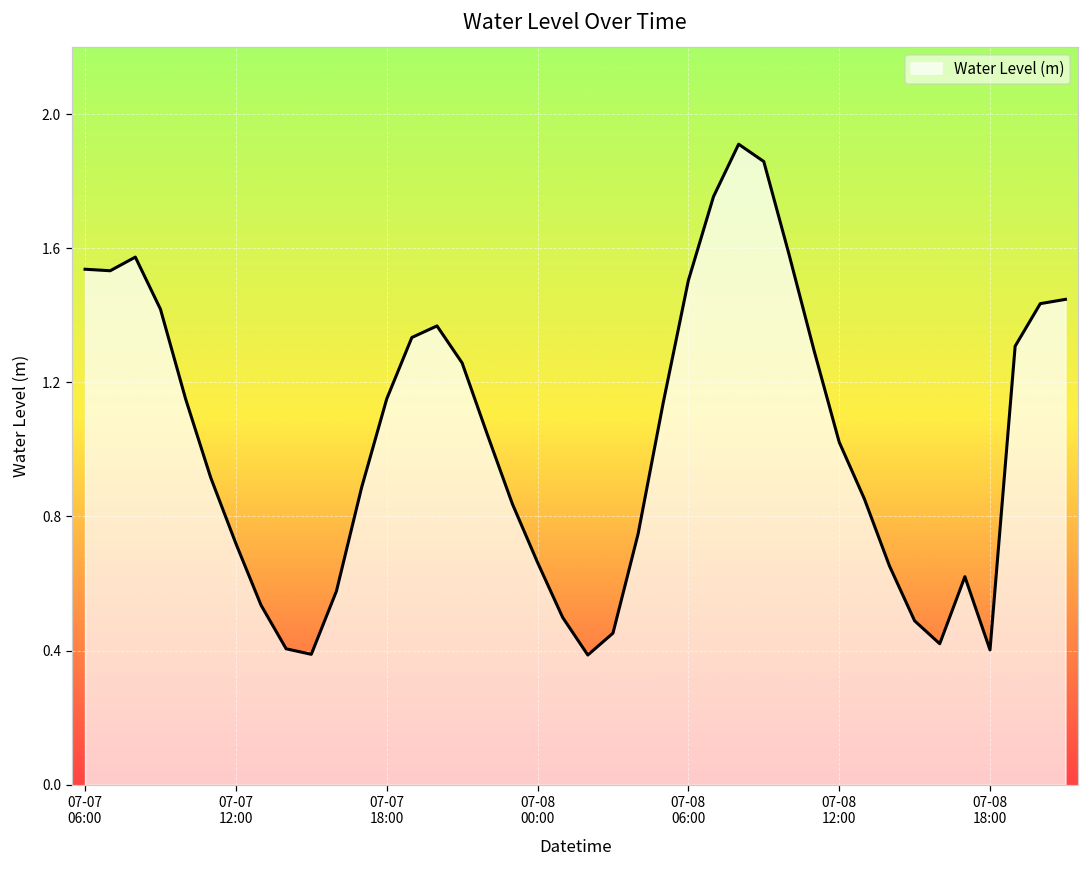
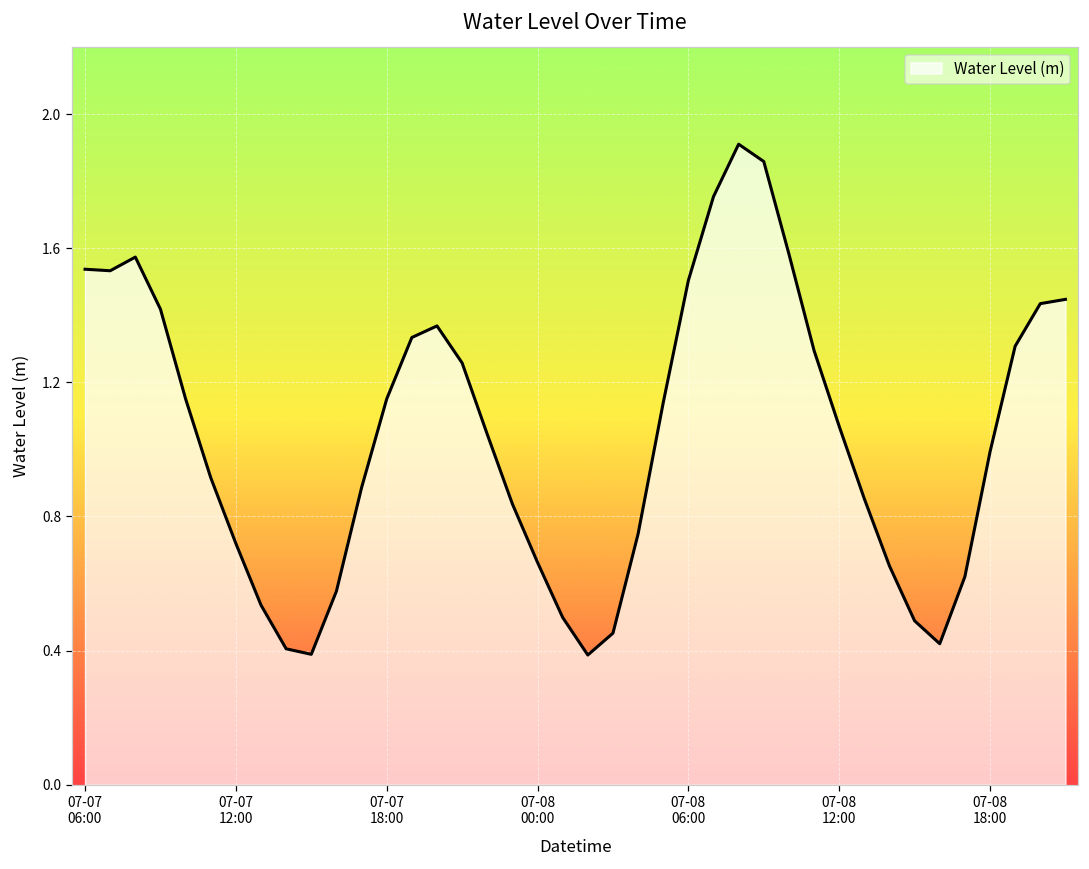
  {
    "07-07 06:00": 1.54,
    "07-07 12:00": 0.72,
    "07-07 18:00": 1.15,
    "07-08 00:00": 0.66,
    "07-08 06:00": 1.50,
-   "07-08 12:00": 1.02,
-   "07-08 18:00": 0.40
+   "07-08 12:00": 1.07,
+   "07-08 18:00": 0.99
  }
